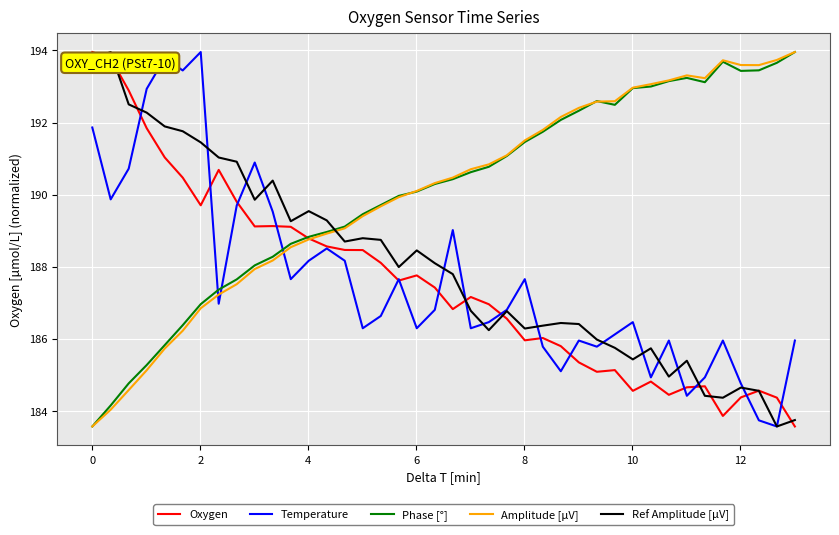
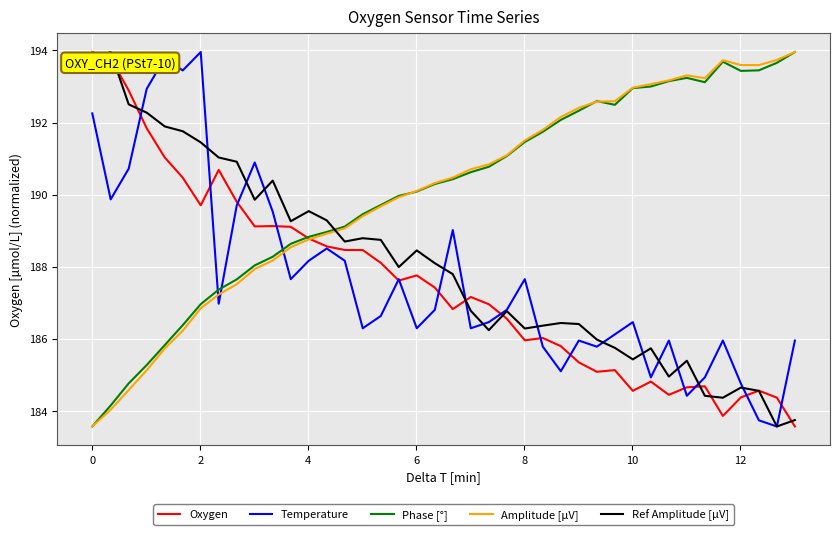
  {
    "Oxygen": {
      "0": 194.0
    },
    "Temperature": {
-     "0": 191.9
+     "0": 192.3
    }
  }
